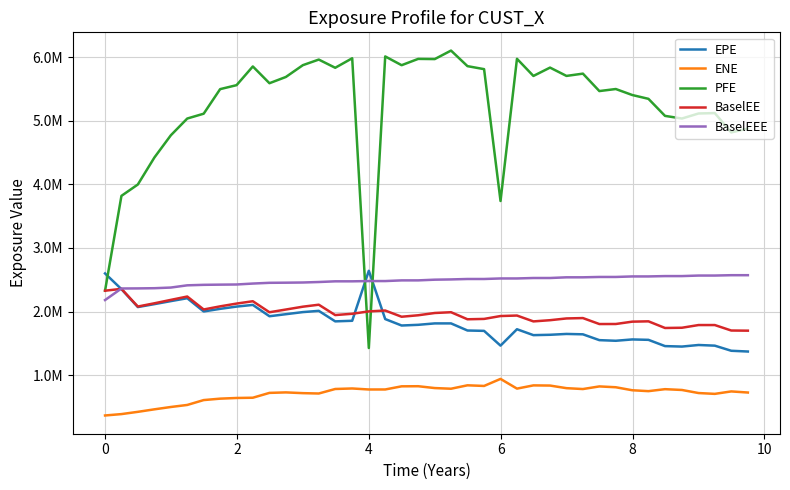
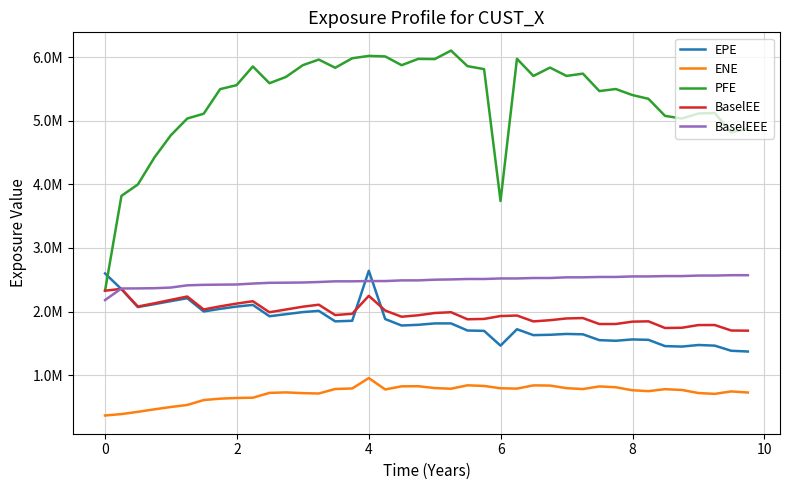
  {
    "EPE": {
      "0": 2600000,
      "4": 2600000,
      "6": 1500000
    },
    "ENE": {
      "0": 400000,
-     "4": 800000,
-     "6": 900000
+     "4": 1000000,
+     "6": 800000
    },
    "PFE": {
-     "4": 1400000,
+     "4": 6000000,
      "6": 3700000
    },
    "BaselEE": {
-     "4": 2000000,
+     "4": 2200000,
      "6": 1900000
    },
    "BaselEEE": {
      "0": 2200000,
      "4": 2500000,
      "6": 2500000
    }
  }
